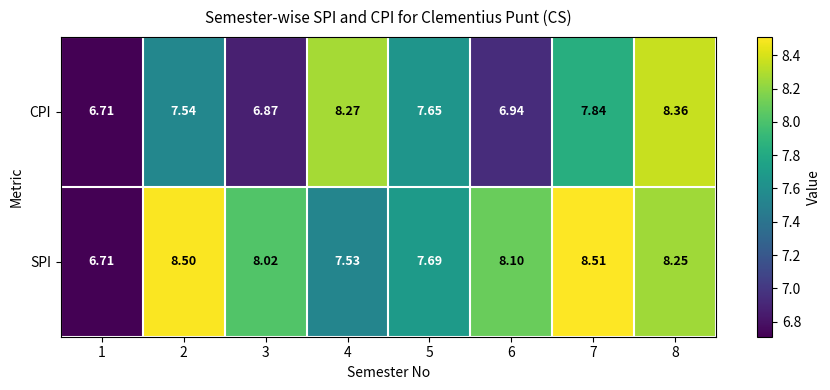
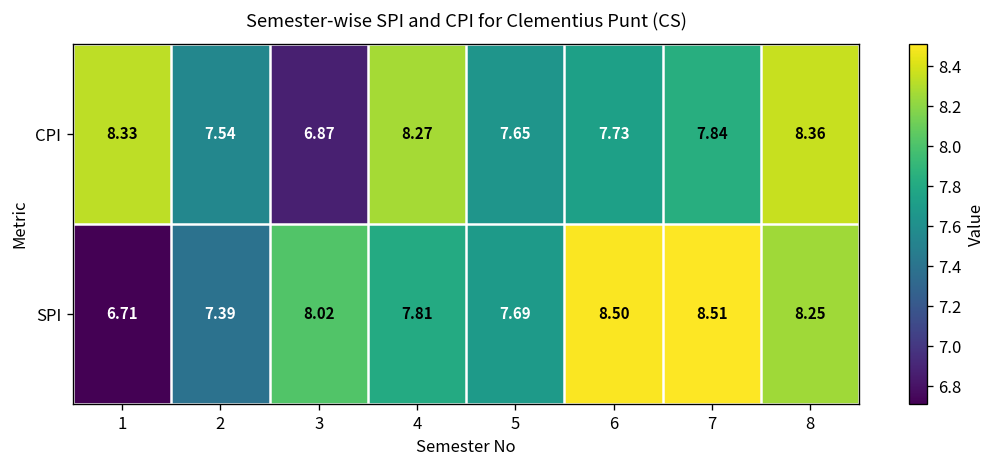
  {
    "CPI": {
-     "1": 6.71,
+     "1": 8.33,
      "2": 7.54,
      "3": 6.87,
      "4": 8.27,
      "5": 7.65,
-     "6": 6.94,
+     "6": 7.73,
      "7": 7.84,
      "8": 8.36
    },
    "SPI": {
      "1": 6.71,
-     "2": 8.50,
+     "2": 7.39,
      "3": 8.02,
-     "4": 7.53,
+     "4": 7.81,
      "5": 7.69,
-     "6": 8.10,
+     "6": 8.50,
      "7": 8.51,
      "8": 8.25
    }
  }
